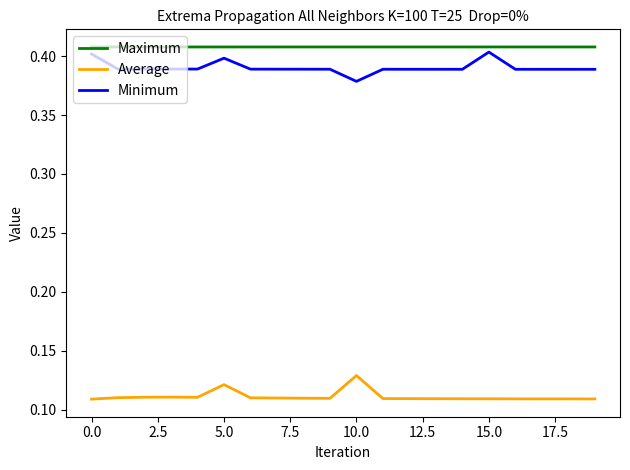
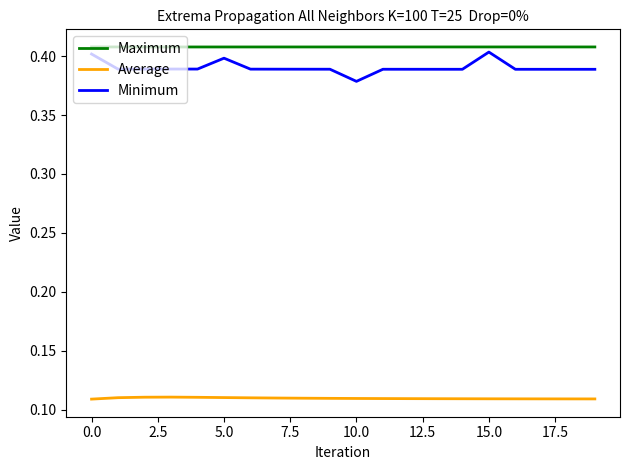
  {
    "Maximum": {
      "5.0": 0.408,
      "10.0": 0.408,
      "15.0": 0.408
    },
    "Average": {
      "0.0": 0.109,
-     "5.0": 0.121,
-     "10.0": 0.129,
+     "5.0": 0.110,
+     "10.0": 0.109,
      "15.0": 0.109
    },
    "Minimum": {
      "5.0": 0.398,
      "10.0": 0.379,
      "15.0": 0.403
    }
  }
